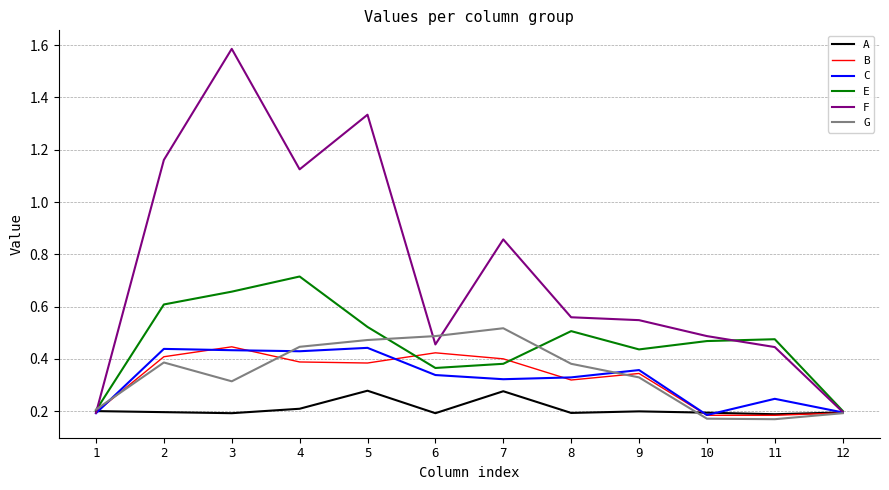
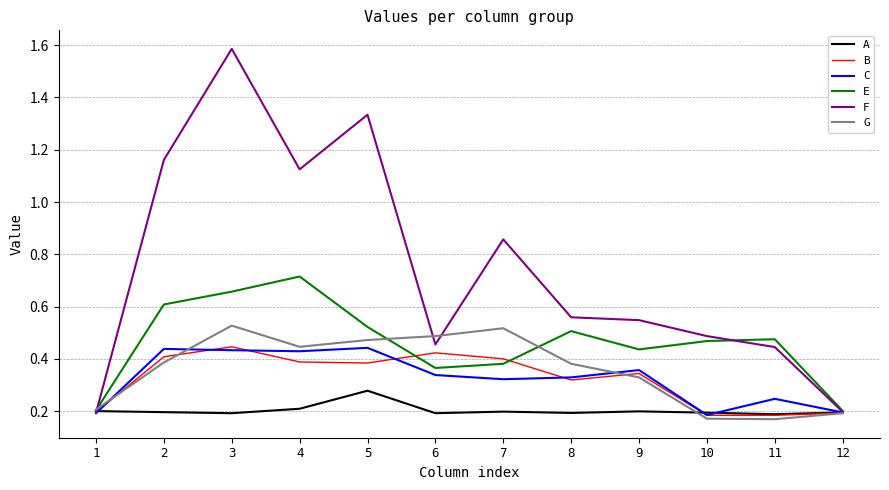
  {
    "A": {
      "2": 0.20,
      "3": 0.19,
      "4": 0.21,
      "5": 0.28,
      "6": 0.19,
-     "7": 0.28,
+     "7": 0.20,
      "8": 0.19,
      "9": 0.20
    },
    "B": {
      "2": 0.41,
      "3": 0.45,
      "4": 0.39,
      "5": 0.38,
      "6": 0.42,
      "7": 0.40,
      "8": 0.32,
      "9": 0.34
    },
    "C": {
      "2": 0.44,
      "3": 0.43,
      "4": 0.43,
      "5": 0.44,
      "6": 0.34,
      "7": 0.32,
      "8": 0.33,
      "9": 0.36,
      "11": 0.25
    },
    "E": {
      "2": 0.61,
      "3": 0.66,
      "4": 0.72,
      "5": 0.52,
      "6": 0.37,
      "7": 0.38,
      "8": 0.51,
      "9": 0.44,
      "10": 0.47,
      "11": 0.48
    },
    "F": {
      "2": 1.16,
      "3": 1.59,
      "4": 1.13,
      "5": 1.33,
      "6": 0.46,
      "7": 0.86,
      "8": 0.56,
      "9": 0.55,
      "10": 0.49,
      "11": 0.45
    },
    "G": {
      "2": 0.39,
-     "3": 0.31,
+     "3": 0.53,
      "4": 0.45,
      "5": 0.47,
      "6": 0.49,
      "7": 0.52,
      "8": 0.38,
      "9": 0.33,
      "10": 0.17,
      "11": 0.17
    }
  }
